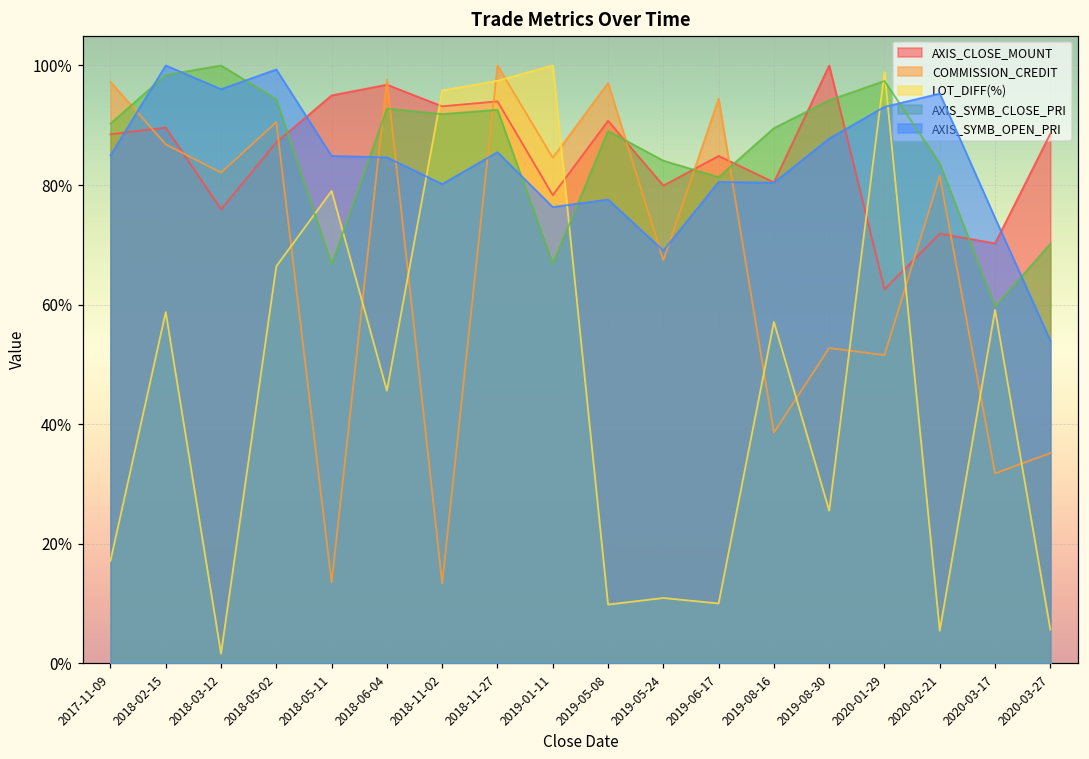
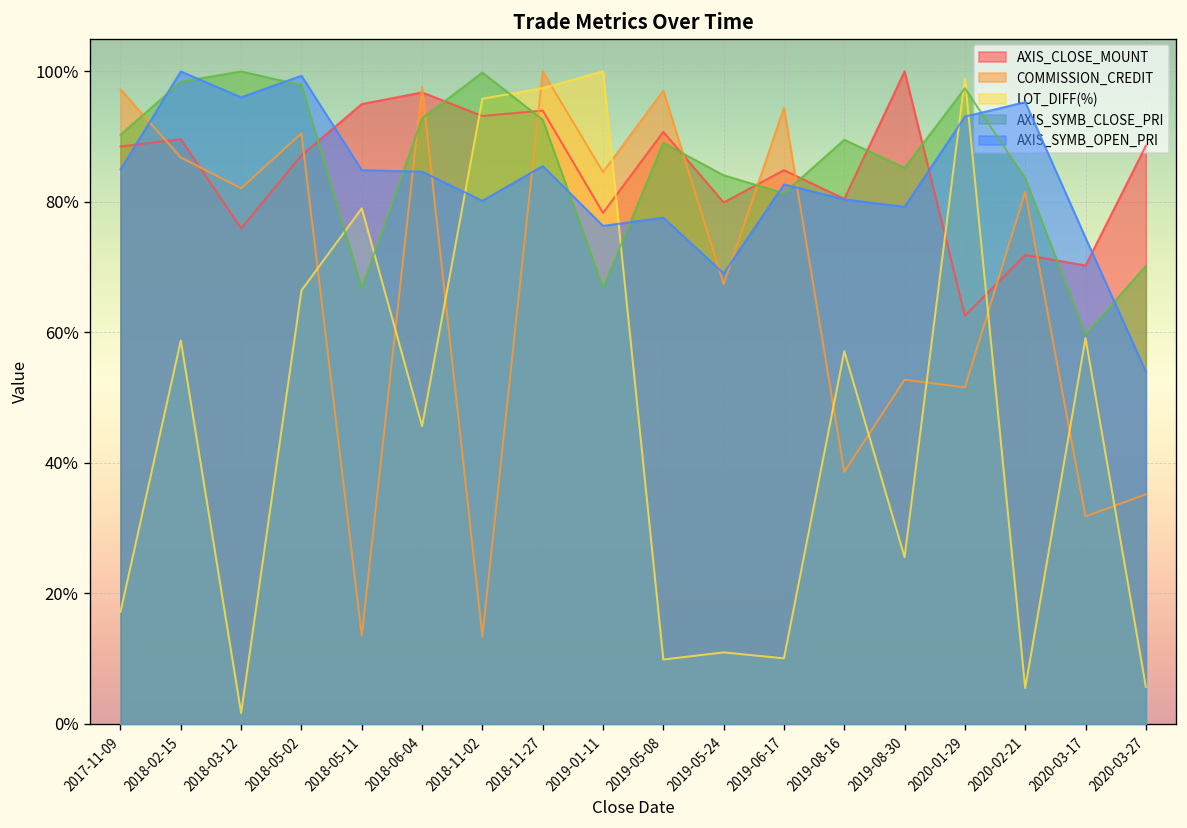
  {
    "AXIS_CLOSE_MOUNT": {
      "2017-11-09": "89%",
      "2018-02-15": "90%",
      "2018-03-12": "76%",
      "2018-05-02": "87%",
      "2018-05-11": "95%",
      "2018-06-04": "97%",
      "2018-11-02": "93%",
      "2018-11-27": "94%",
      "2019-01-11": "78%",
      "2019-05-08": "91%",
      "2019-05-24": "80%",
      "2019-06-17": "85%",
      "2019-08-30": "100%",
      "2020-01-29": "63%",
      "2020-02-21": "72%",
      "2020-03-17": "70%",
      "2020-03-27": "89%"
    },
    "AXIS_SYMB_CLOSE_PRI": {
      "2017-11-09": "90%",
      "2018-02-15": "98%",
      "2018-03-12": "100%",
-     "2018-05-02": "94%",
+     "2018-05-02": "98%",
      "2018-05-11": "67%",
      "2018-06-04": "93%",
-     "2018-11-02": "92%",
+     "2018-11-02": "100%",
      "2018-11-27": "93%",
      "2019-01-11": "67%",
      "2019-05-08": "89%",
      "2019-05-24": "84%",
      "2019-06-17": "81%",
      "2019-08-16": "90%",
-     "2019-08-30": "94%",
+     "2019-08-30": "85%",
      "2020-01-29": "97%",
      "2020-02-21": "84%",
      "2020-03-17": "60%",
      "2020-03-27": "70%"
    },
    "AXIS_SYMB_OPEN_PRI": {
      "2017-11-09": "85%",
      "2018-02-15": "100%",
      "2018-03-12": "96%",
      "2018-05-02": "99%",
      "2018-05-11": "85%",
      "2018-06-04": "85%",
      "2018-11-02": "80%",
      "2018-11-27": "85%",
      "2019-01-11": "76%",
      "2019-05-08": "78%",
      "2019-05-24": "69%",
-     "2019-06-17": "81%",
-     "2019-08-30": "88%",
+     "2019-06-17": "83%",
+     "2019-08-30": "79%",
      "2020-01-29": "93%",
      "2020-03-17": "75%",
      "2020-03-27": "54%"
    }
  }
